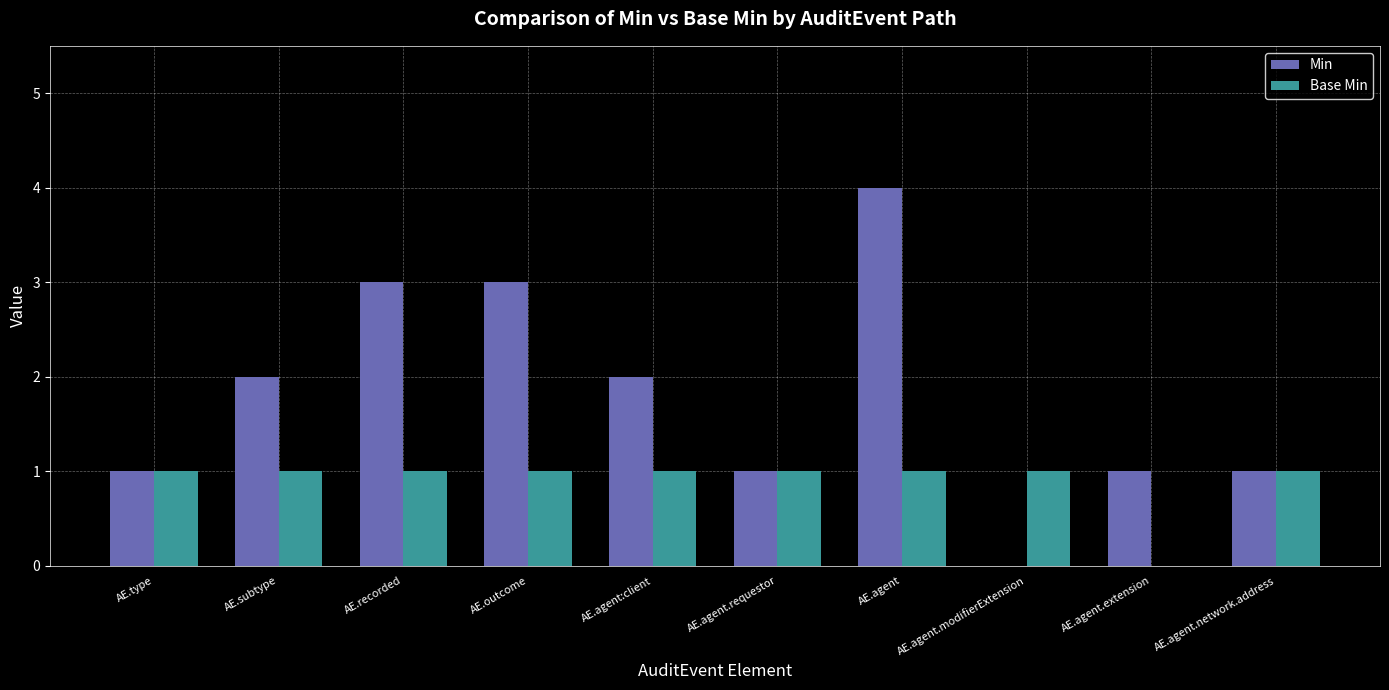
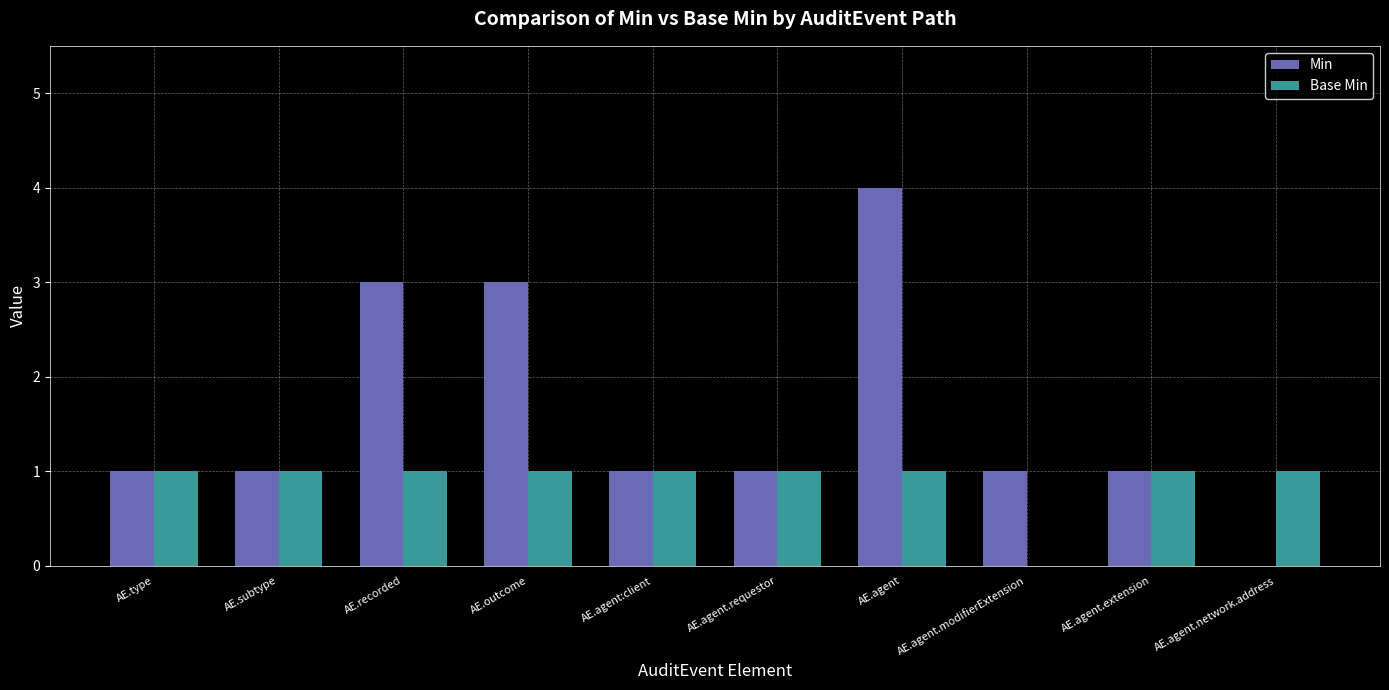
  {
    "Min": {
      "AE.type": 1,
-     "AE.subtype": 2,
+     "AE.subtype": 1,
      "AE.recorded": 3,
      "AE.outcome": 3,
-     "AE.agent:client": 2,
+     "AE.agent:client": 1,
      "AE.agent.requestor": 1,
      "AE.agent": 4,
-     "AE.agent.modifierExtension": 0,
+     "AE.agent.modifierExtension": 1,
      "AE.agent.extension": 1,
-     "AE.agent.network.address": 1
+     "AE.agent.network.address": 0
    },
    "Base Min": {
      "AE.type": 1,
      "AE.subtype": 1,
      "AE.recorded": 1,
      "AE.outcome": 1,
      "AE.agent:client": 1,
      "AE.agent.requestor": 1,
      "AE.agent": 1,
-     "AE.agent.modifierExtension": 1,
-     "AE.agent.extension": 0,
+     "AE.agent.modifierExtension": 0,
+     "AE.agent.extension": 1,
      "AE.agent.network.address": 1
    }
  }
